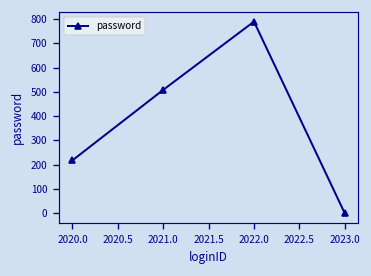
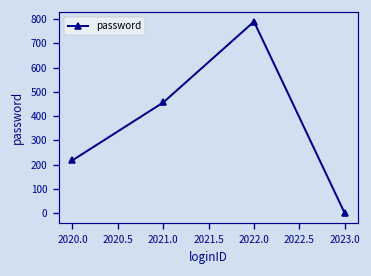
  {
    "2020.0": 220,
-   "2021.0": 510,
+   "2021.0": 460,
    "2022.0": 790,
    "2023.0": 0
  }
